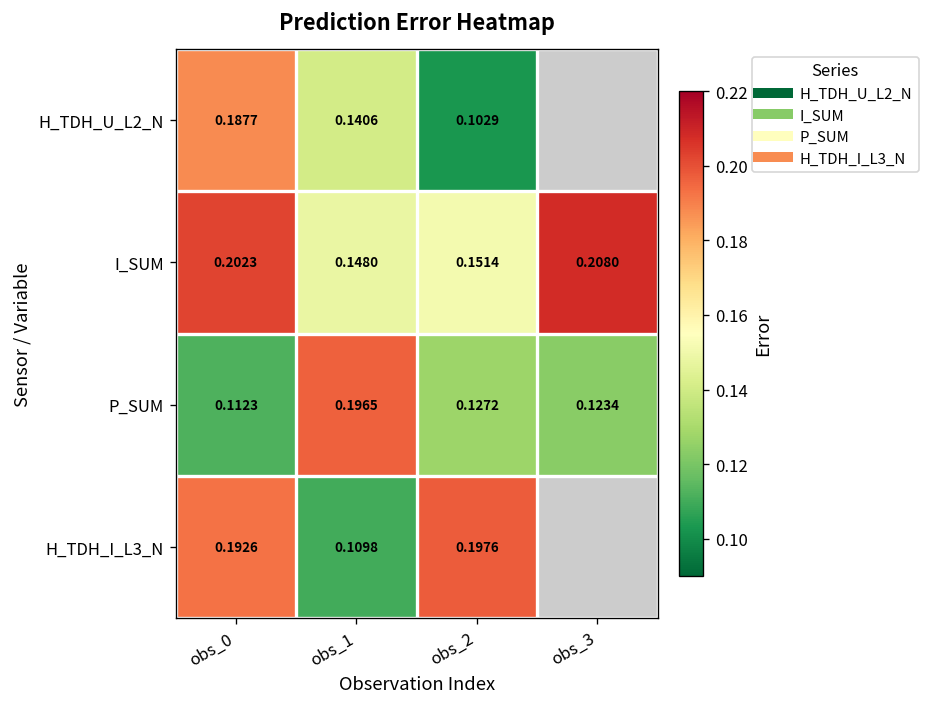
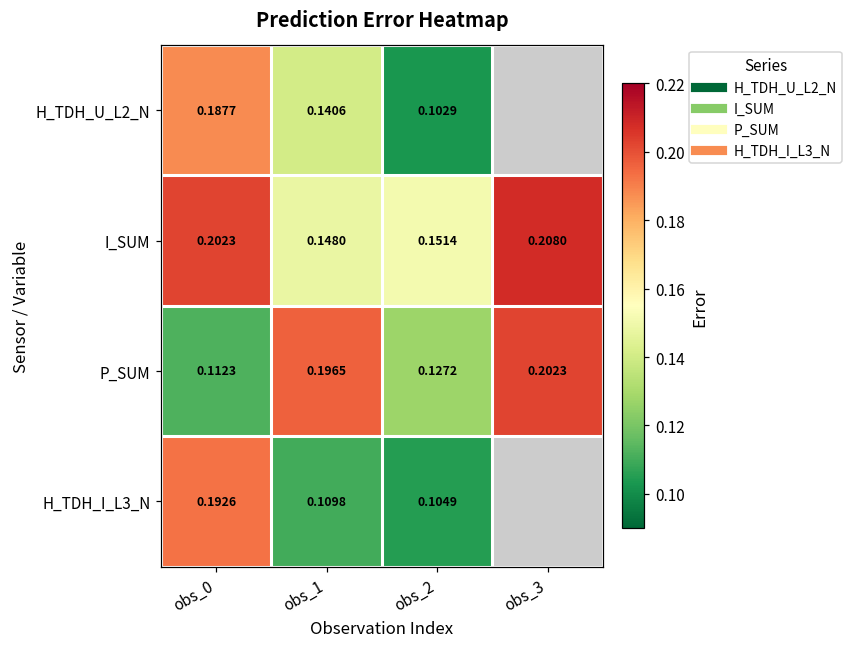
  {
    "H_TDH_U_L2_N": {
      "obs_0": 0.1877,
      "obs_1": 0.1406,
      "obs_2": 0.1029
    },
    "I_SUM": {
      "obs_0": 0.2023,
      "obs_1": 0.1480,
      "obs_2": 0.1514,
      "obs_3": 0.2080
    },
    "P_SUM": {
      "obs_0": 0.1123,
      "obs_1": 0.1965,
      "obs_2": 0.1272,
-     "obs_3": 0.1234
+     "obs_3": 0.2023
    },
    "H_TDH_I_L3_N": {
      "obs_0": 0.1926,
      "obs_1": 0.1098,
-     "obs_2": 0.1976
+     "obs_2": 0.1049
    }
  }
